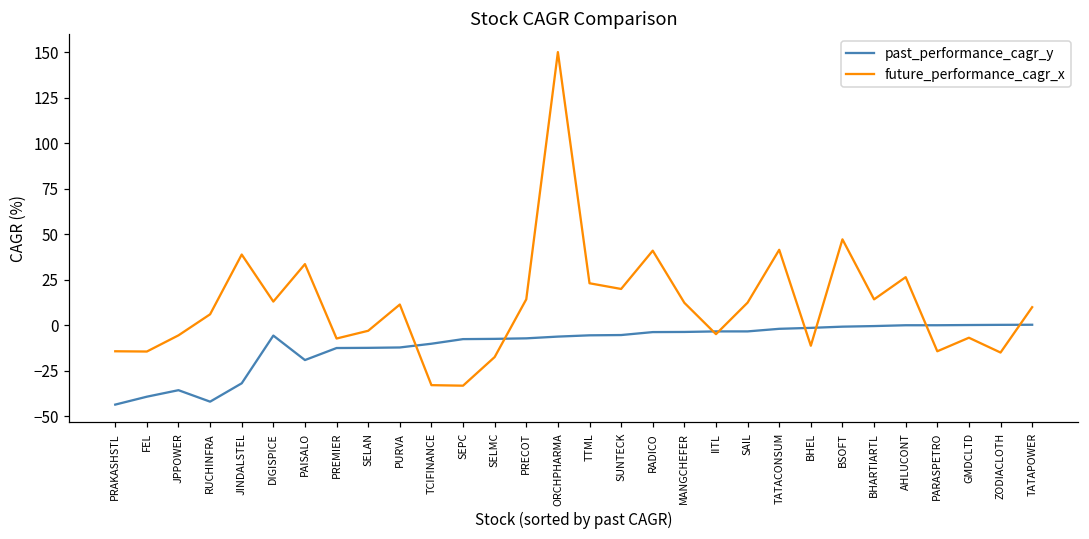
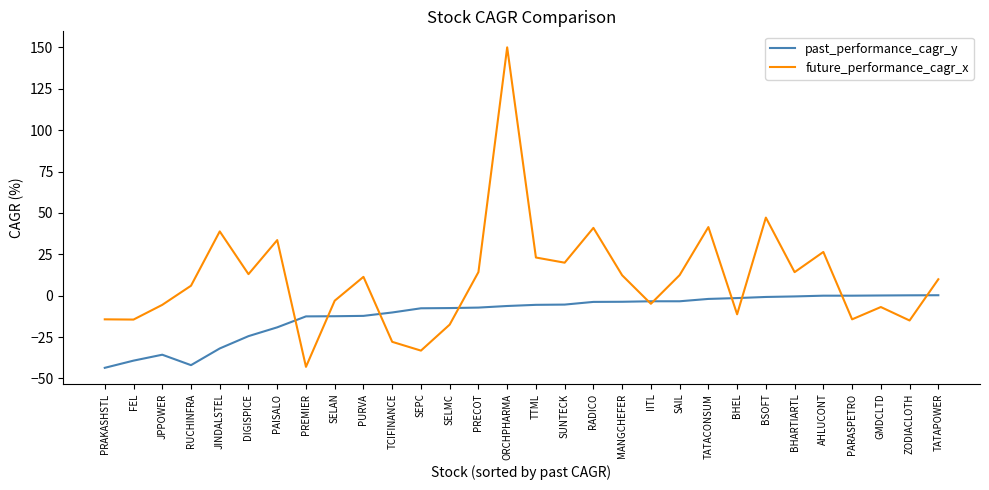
  {
    "past_performance_cagr_y": {
      "PRAKASHSTL": -44,
      "FEL": -39,
      "JPPOWER": -36,
      "RUCHINFRA": -42,
      "JINDALSTEL": -32,
-     "DIGISPICE": -6,
+     "DIGISPICE": -24,
      "PAISALO": -19,
      "PREMIER": -13,
      "SELAN": -12,
      "PURVA": -12,
      "TCIFINANCE": -10,
      "SEPC": -8,
      "SELMC": -7,
      "PRECOT": -7,
      "ORCHPHARMA": -6,
      "TTML": -6,
      "SUNTECK": -5,
      "RADICO": -4,
      "MANGCHEFER": -4,
      "SAIL": -3,
      "TATACONSUM": -2,
      "BHEL": -1,
      "BSOFT": -1,
      "BHARTIARTL": 0,
      "AHLUCONT": 0,
      "PARASPETRO": 0,
      "GMDCLTD": 0,
      "ZODIACLOTH": 0,
      "TATAPOWER": 0
    },
    "future_performance_cagr_x": {
      "PRAKASHSTL": -14,
      "FEL": -14,
      "JPPOWER": -6,
      "RUCHINFRA": 6,
      "JINDALSTEL": 39,
      "DIGISPICE": 13,
      "PAISALO": 34,
-     "PREMIER": -7,
+     "PREMIER": -43,
      "SELAN": -3,
      "PURVA": 11,
-     "TCIFINANCE": -33,
+     "TCIFINANCE": -28,
      "SEPC": -33,
      "SELMC": -17,
      "PRECOT": 14,
      "ORCHPHARMA": 150,
      "TTML": 23,
      "SUNTECK": 20,
      "RADICO": 41,
      "MANGCHEFER": 12,
      "SAIL": 12,
      "TATACONSUM": 41,
      "BHEL": -11,
      "BSOFT": 47,
      "BHARTIARTL": 14,
      "AHLUCONT": 26,
      "PARASPETRO": -14,
      "GMDCLTD": -7,
      "ZODIACLOTH": -15,
      "TATAPOWER": 10
    }
  }
